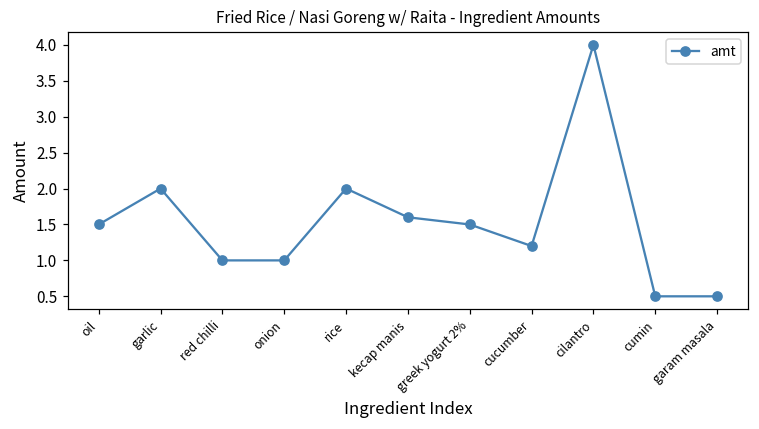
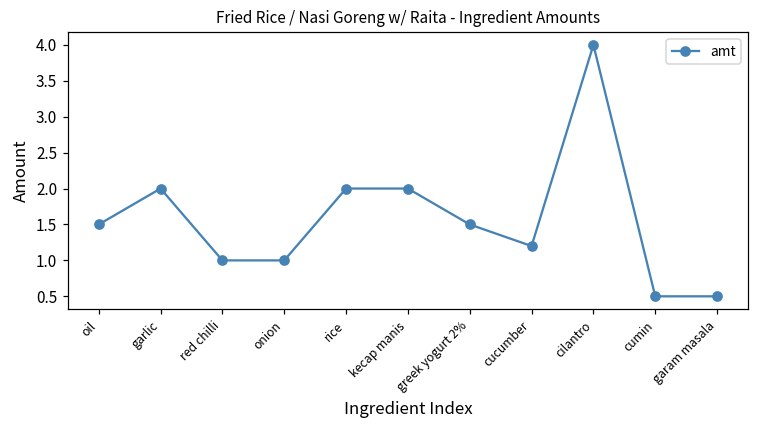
  {
    "oil": 1.5,
    "garlic": 2.0,
    "red chilli": 1.0,
    "onion": 1.0,
    "rice": 2.0,
-   "kecap manis": 1.6,
+   "kecap manis": 2.0,
    "greek yogurt 2%": 1.5,
    "cucumber": 1.2,
    "cilantro": 4.0,
    "cumin": 0.5,
    "garam masala": 0.5
  }
